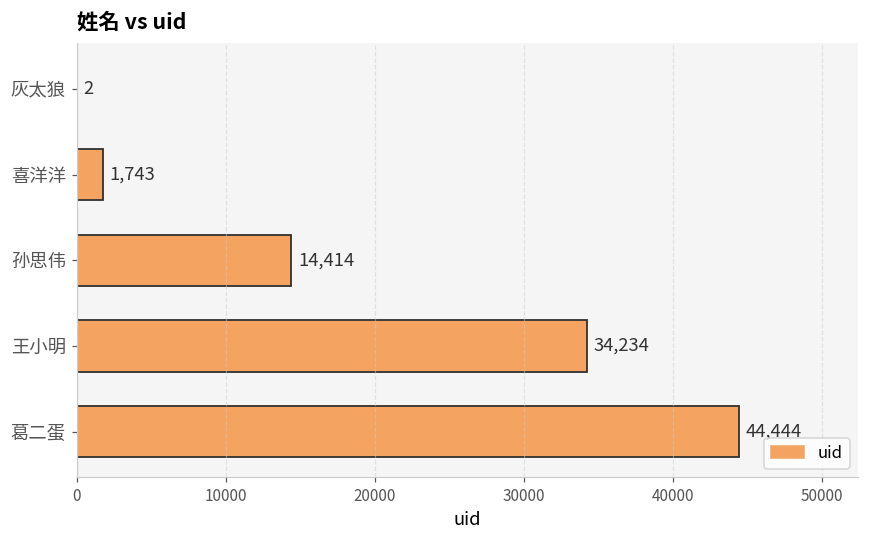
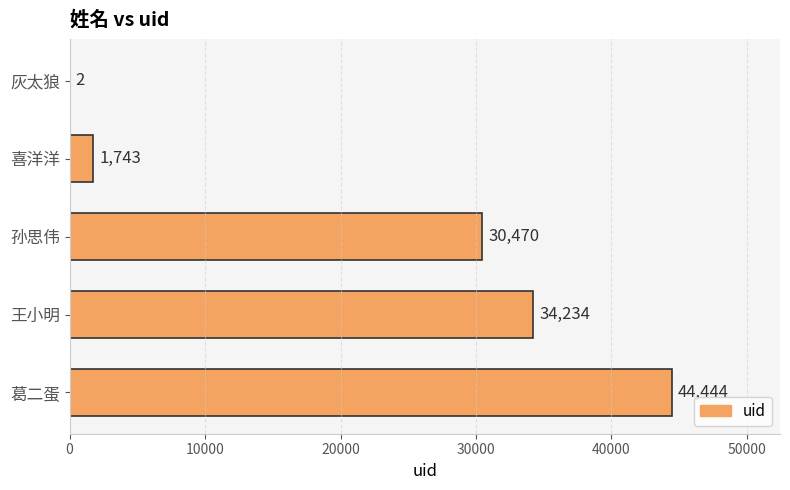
  {
    "灰太狼": "2",
    "喜洋洋": "1,743",
-   "孙思伟": "14,414",
+   "孙思伟": "30,470",
    "王小明": "34,234"
  }
